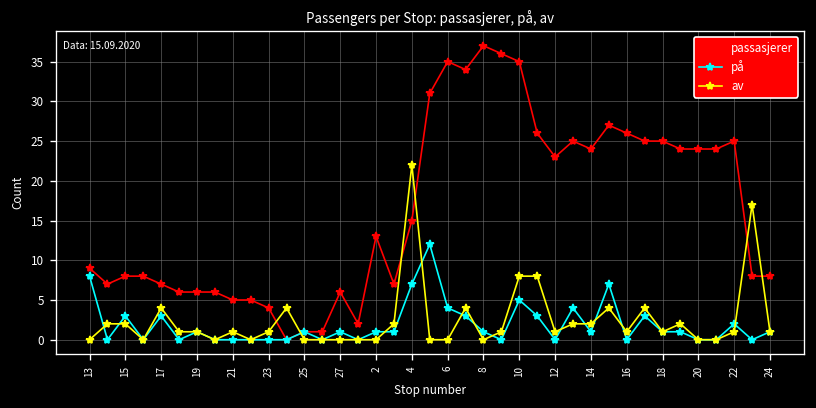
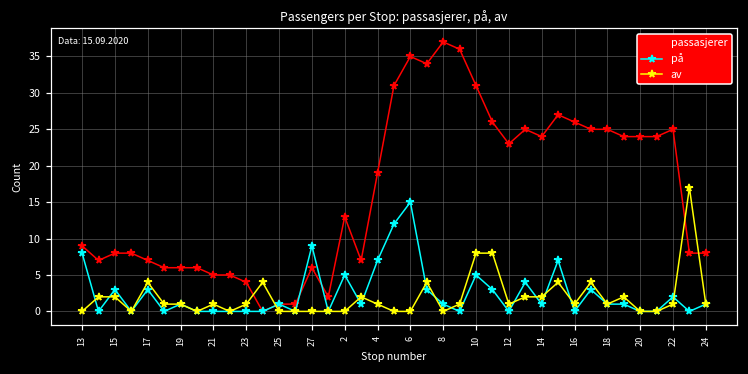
  {
    "passasjerer": {
      "27": 6,
      "2": 13,
-     "4": 15,
+     "4": 19,
      "6": 35,
      "8": 37,
-     "10": 35,
+     "10": 31,
      "12": 23
    },
    "på": {
-     "27": 1,
-     "2": 1,
+     "27": 9,
+     "2": 5,
      "4": 7,
-     "6": 4,
+     "6": 15,
      "8": 1,
      "10": 5,
      "12": 0
    },
    "av": {
      "25": 0,
      "27": 0,
      "2": 0,
-     "4": 22,
+     "4": 1,
      "6": 0,
      "8": 0,
      "10": 8,
      "12": 1
    }
  }
